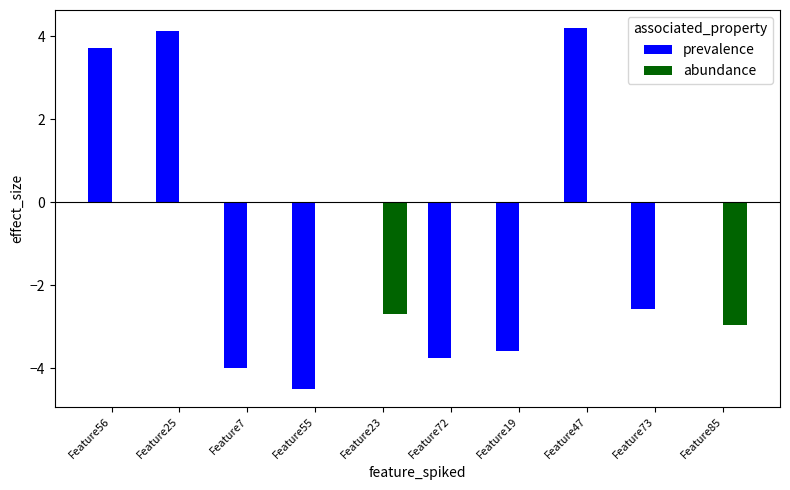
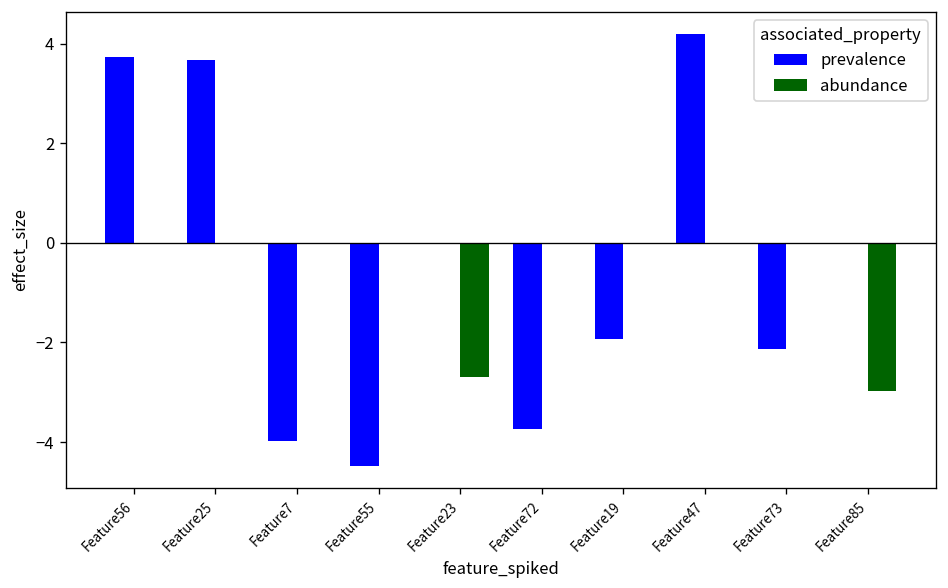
  {
    "prevalence": {
      "Feature56": 3.7,
-     "Feature25": 4.1,
+     "Feature25": 3.7,
      "Feature7": -4.0,
      "Feature55": -4.5,
      "Feature23": 0.0,
      "Feature72": -3.7,
-     "Feature19": -3.6,
+     "Feature19": -1.9,
      "Feature47": 4.2,
-     "Feature73": -2.6,
+     "Feature73": -2.1,
      "Feature85": 0.0
    },
    "abundance": {
      "Feature56": 0.0,
      "Feature25": 0.0,
      "Feature7": 0.0,
      "Feature55": 0.0,
      "Feature23": -2.7,
      "Feature72": 0.0,
      "Feature19": 0.0,
      "Feature47": 0.0,
      "Feature73": 0.0,
      "Feature85": -3.0
    }
  }
